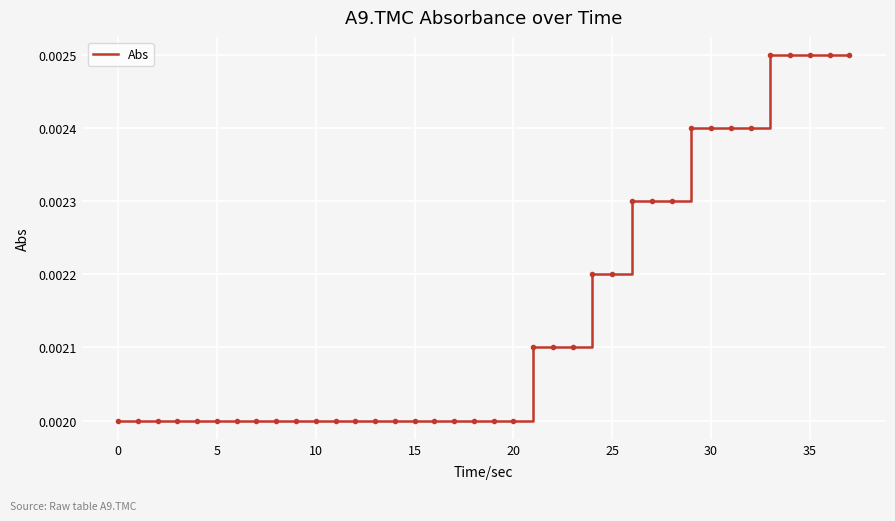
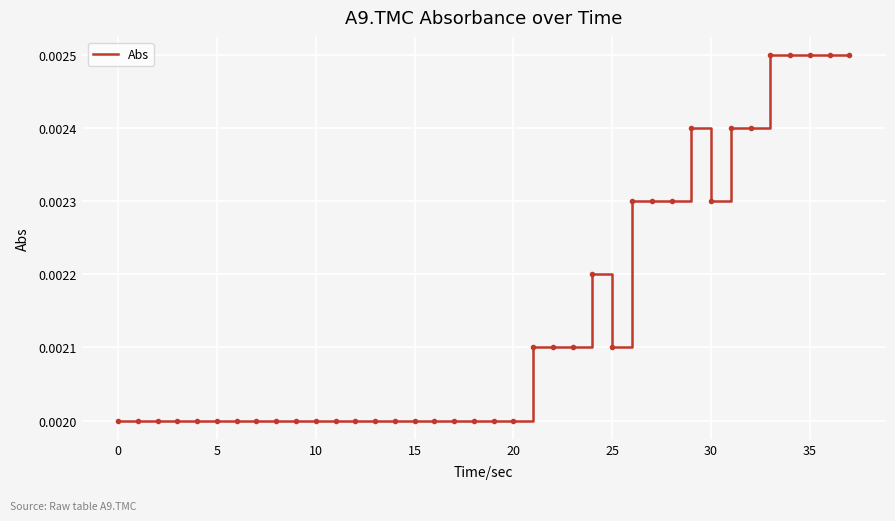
  {
    "0": 0.0020,
    "5": 0.0020,
    "10": 0.0020,
    "15": 0.0020,
    "20": 0.0020,
-   "25": 0.0022,
-   "30": 0.0024,
+   "25": 0.0021,
+   "30": 0.0023,
    "35": 0.0025
  }
